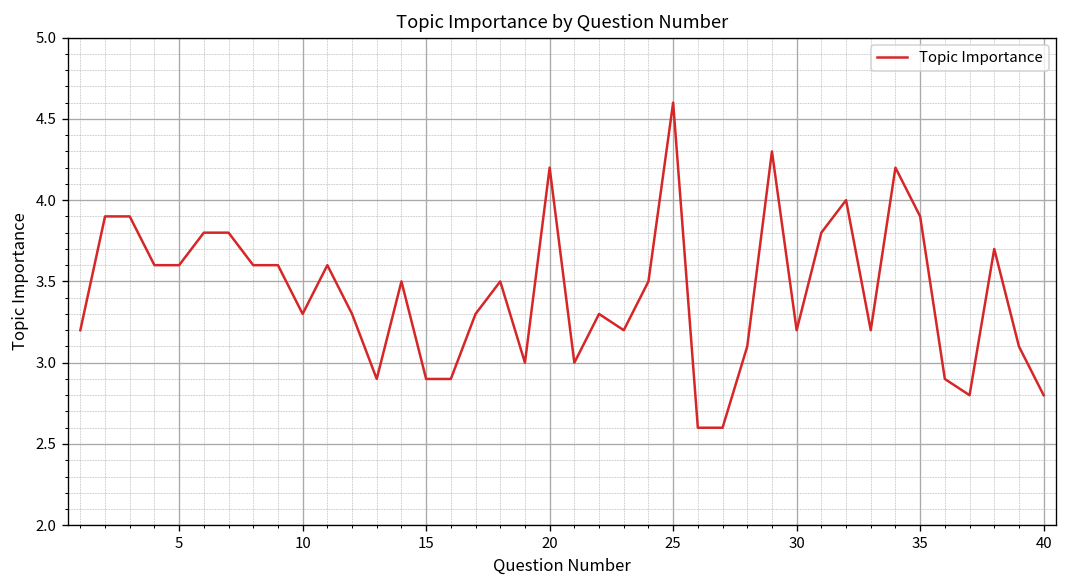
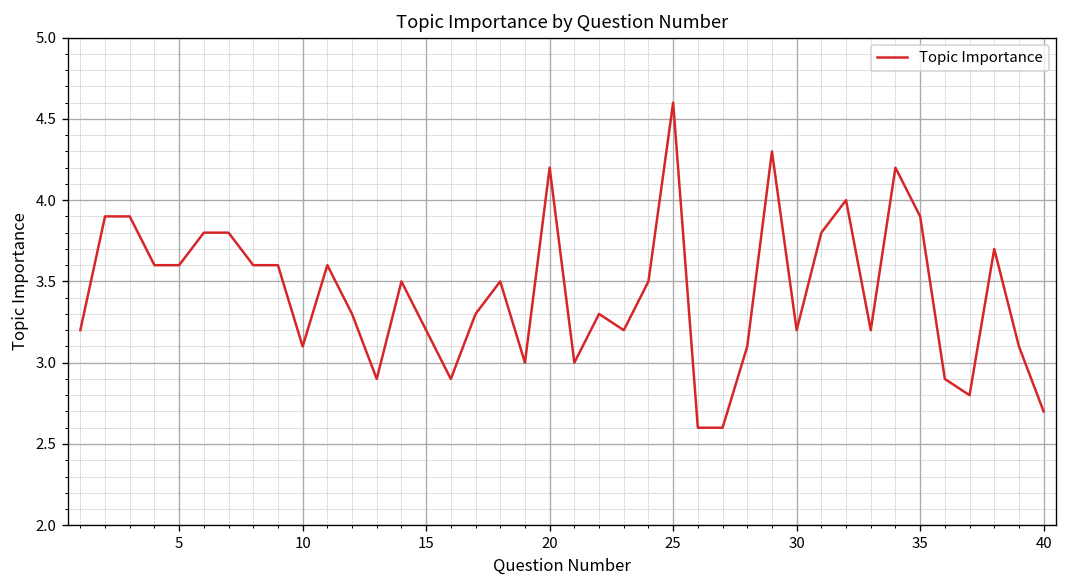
  {
    "5": 3.6,
-   "10": 3.3,
-   "15": 2.9,
+   "10": 3.1,
+   "15": 3.2,
    "20": 4.2,
    "25": 4.6,
    "30": 3.2,
    "35": 3.9,
-   "40": 2.8
+   "40": 2.7
  }
